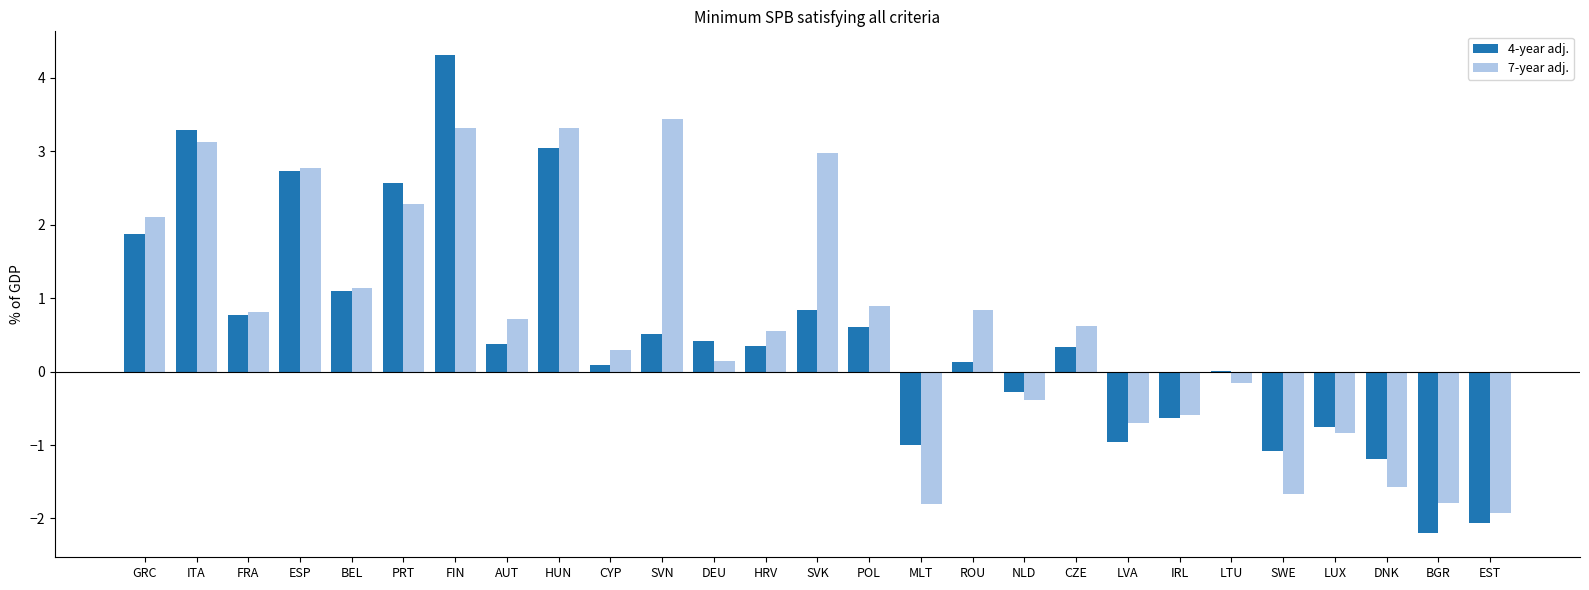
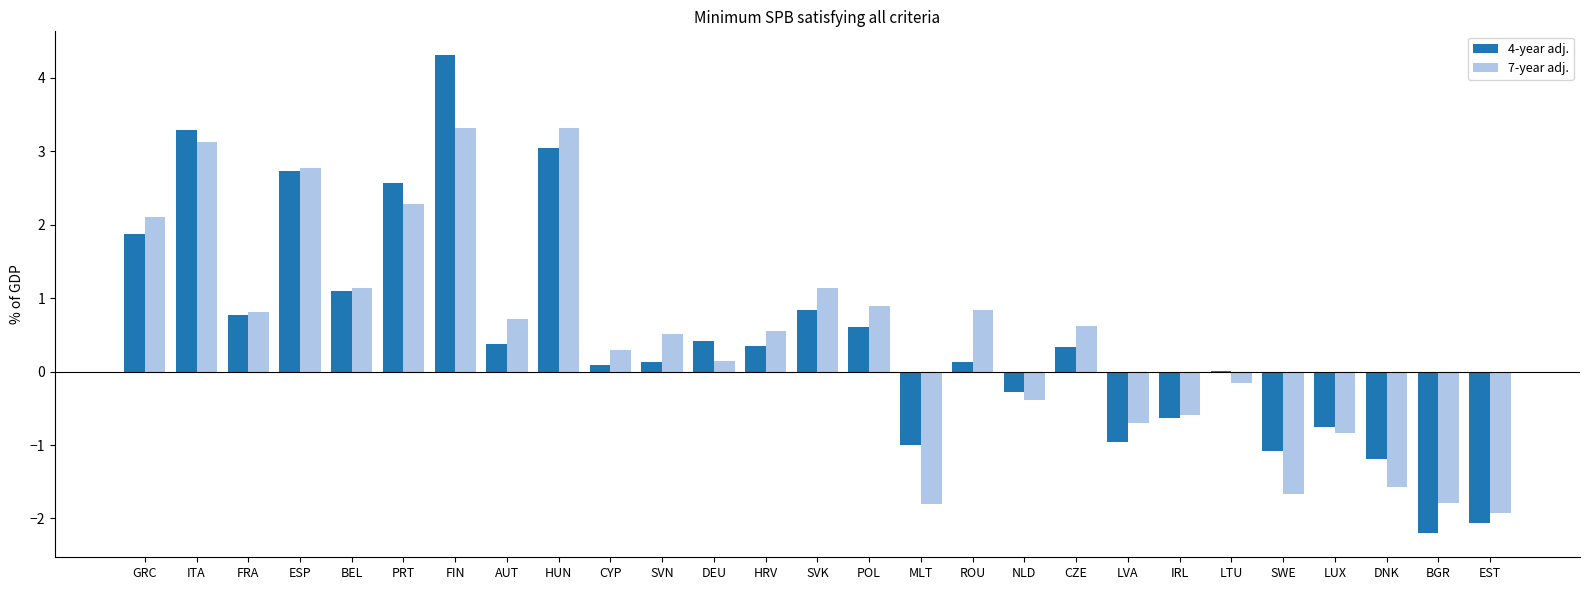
  {
    "4-year adj.": {
      "GRC": 1.9,
      "ITA": 3.3,
      "FRA": 0.8,
      "ESP": 2.7,
      "BEL": 1.1,
      "PRT": 2.6,
      "FIN": 4.3,
      "AUT": 0.4,
      "HUN": 3.0,
      "CYP": 0.1,
-     "SVN": 0.5,
+     "SVN": 0.1,
      "DEU": 0.4,
      "HRV": 0.3,
      "SVK": 0.8,
      "POL": 0.6,
      "MLT": -1.0,
      "ROU": 0.1,
      "NLD": -0.3,
      "CZE": 0.3,
      "LVA": -1.0,
      "IRL": -0.6,
      "SWE": -1.1,
      "LUX": -0.8,
      "DNK": -1.2,
      "BGR": -2.2,
      "EST": -2.1
    },
    "7-year adj.": {
      "GRC": 2.1,
      "ITA": 3.1,
      "FRA": 0.8,
      "ESP": 2.8,
      "BEL": 1.1,
      "PRT": 2.3,
      "FIN": 3.3,
      "AUT": 0.7,
      "HUN": 3.3,
      "CYP": 0.3,
-     "SVN": 3.4,
+     "SVN": 0.5,
      "DEU": 0.1,
      "HRV": 0.5,
-     "SVK": 3.0,
+     "SVK": 1.1,
      "POL": 0.9,
      "MLT": -1.8,
      "ROU": 0.8,
      "NLD": -0.4,
      "CZE": 0.6,
      "LVA": -0.7,
      "IRL": -0.6,
      "LTU": -0.2,
      "SWE": -1.7,
      "LUX": -0.8,
      "DNK": -1.6,
      "BGR": -1.8,
      "EST": -1.9
    }
  }
